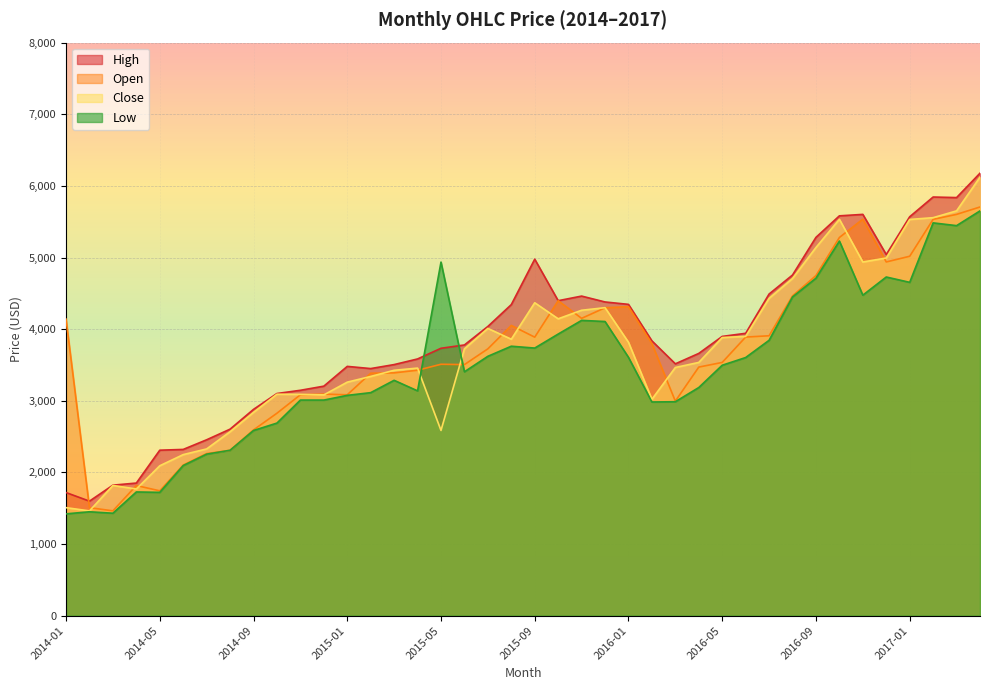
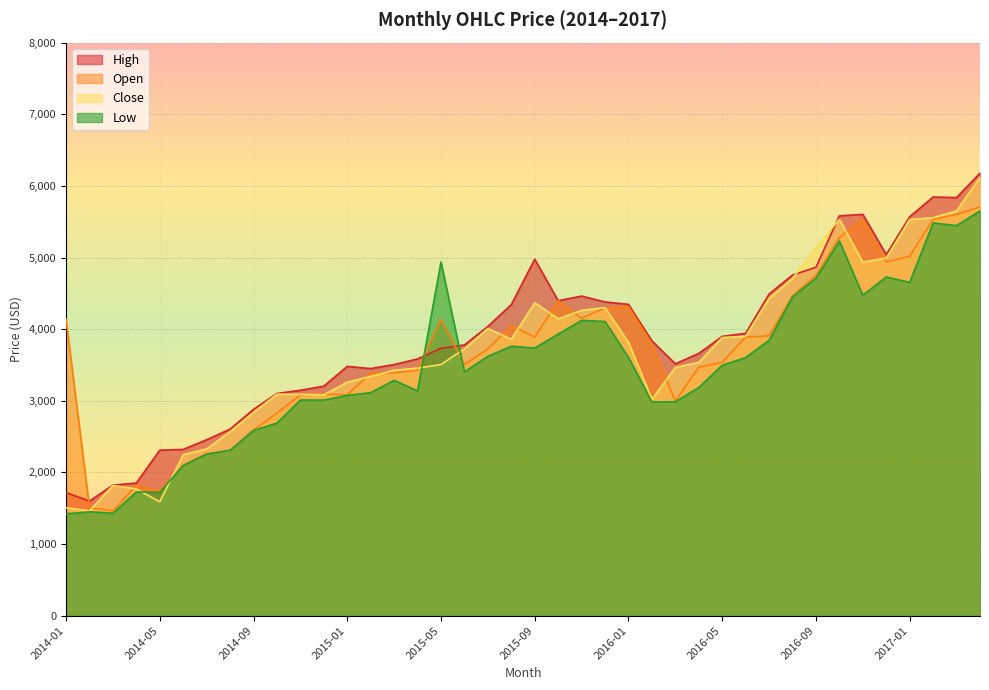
  {
    "High": {
      "2014-01": "1,700",
      "2014-05": "2,300",
      "2014-09": "2,900",
      "2015-01": "3,500",
      "2015-05": "3,700",
      "2015-09": "5,000",
-     "2016-09": "5,300",
+     "2016-09": "4,900",
      "2017-01": "5,600"
    },
    "Open": {
      "2014-01": "4,100",
-     "2015-05": "3,500",
+     "2015-05": "4,100",
      "2015-09": "3,900",
      "2016-05": "3,500",
      "2016-09": "4,700",
      "2017-01": "5,000"
    },
    "Close": {
      "2014-01": "1,500",
-     "2014-05": "2,100",
+     "2014-05": "1,600",
      "2014-09": "2,800",
      "2015-01": "3,300",
-     "2015-05": "2,600",
+     "2015-05": "3,500",
      "2015-09": "4,400",
      "2016-01": "3,800",
      "2016-09": "5,100",
      "2017-01": "5,500"
    },
    "Low": {
      "2014-01": "1,400",
      "2015-05": "4,900",
      "2015-09": "3,700",
      "2016-01": "3,600",
      "2016-05": "3,500",
      "2016-09": "4,700",
      "2017-01": "4,700"
    }
  }
